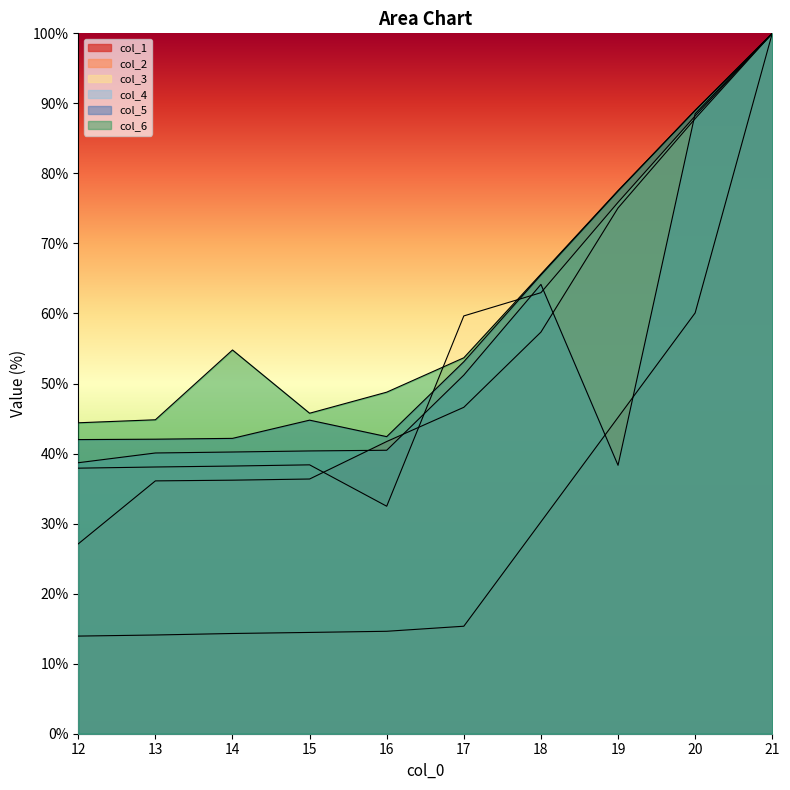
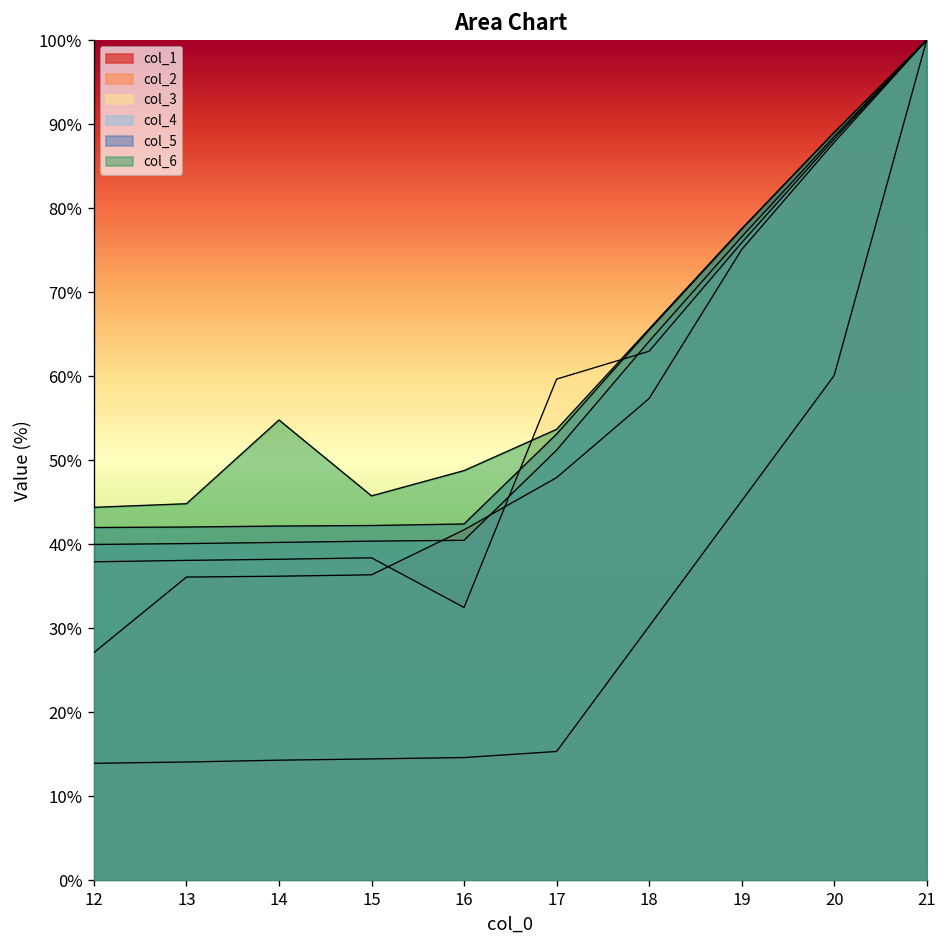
  {
    "col_1": {
      "12": "14%",
      "13": "14%",
      "14": "14%",
      "15": "14%",
      "16": "15%",
      "17": "15%",
      "18": "30%",
      "19": "45%",
      "20": "60%"
    },
    "col_2": {
      "12": "27%",
      "13": "36%",
      "14": "36%",
      "15": "36%",
      "16": "42%",
-     "17": "47%",
+     "17": "48%",
      "18": "57%",
      "19": "75%",
      "20": "88%"
    },
    "col_3": {
      "12": "38%",
      "13": "38%",
      "14": "38%",
      "15": "38%",
      "16": "32%",
      "17": "60%",
      "18": "63%",
      "19": "76%"
    },
    "col_4": {
-     "12": "39%",
+     "12": "40%",
      "13": "40%",
      "14": "40%",
      "15": "40%",
      "16": "40%",
      "17": "51%",
      "18": "64%",
-     "19": "38%"
+     "19": "77%"
    },
    "col_5": {
      "12": "42%",
      "13": "42%",
      "14": "42%",
-     "15": "45%",
+     "15": "42%",
      "16": "42%",
      "17": "53%"
    },
    "col_6": {
      "12": "44%",
      "13": "45%",
      "14": "55%",
      "15": "46%",
      "16": "49%",
      "17": "54%"
    }
  }
